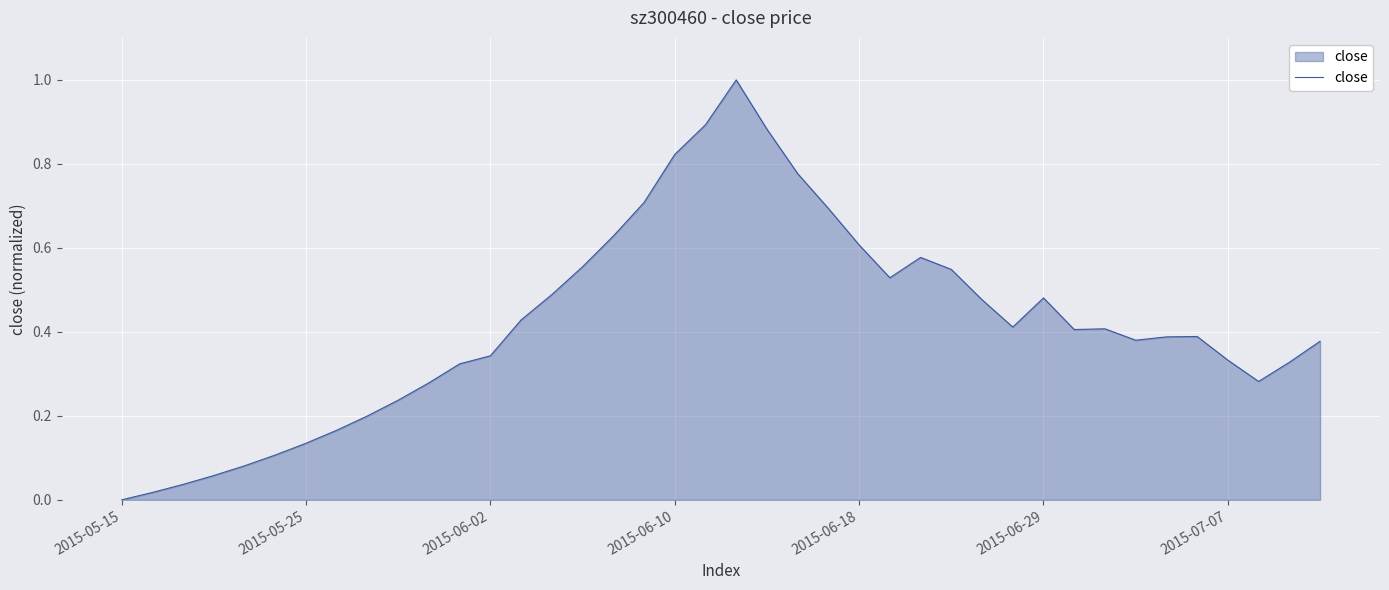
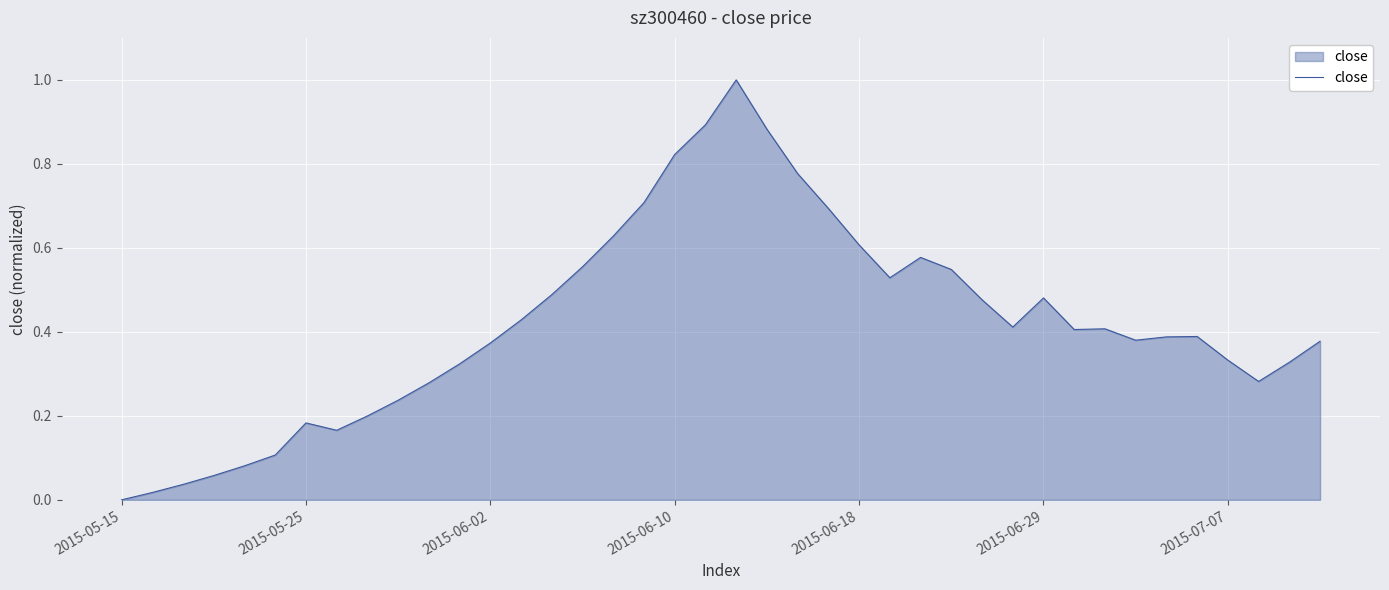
  {
    "2015-05-15": 0.00,
-   "2015-05-25": 0.13,
-   "2015-06-02": 0.34,
+   "2015-05-25": 0.18,
+   "2015-06-02": 0.37,
    "2015-06-10": 0.82,
    "2015-06-18": 0.61,
    "2015-06-29": 0.48,
    "2015-07-07": 0.33
  }
